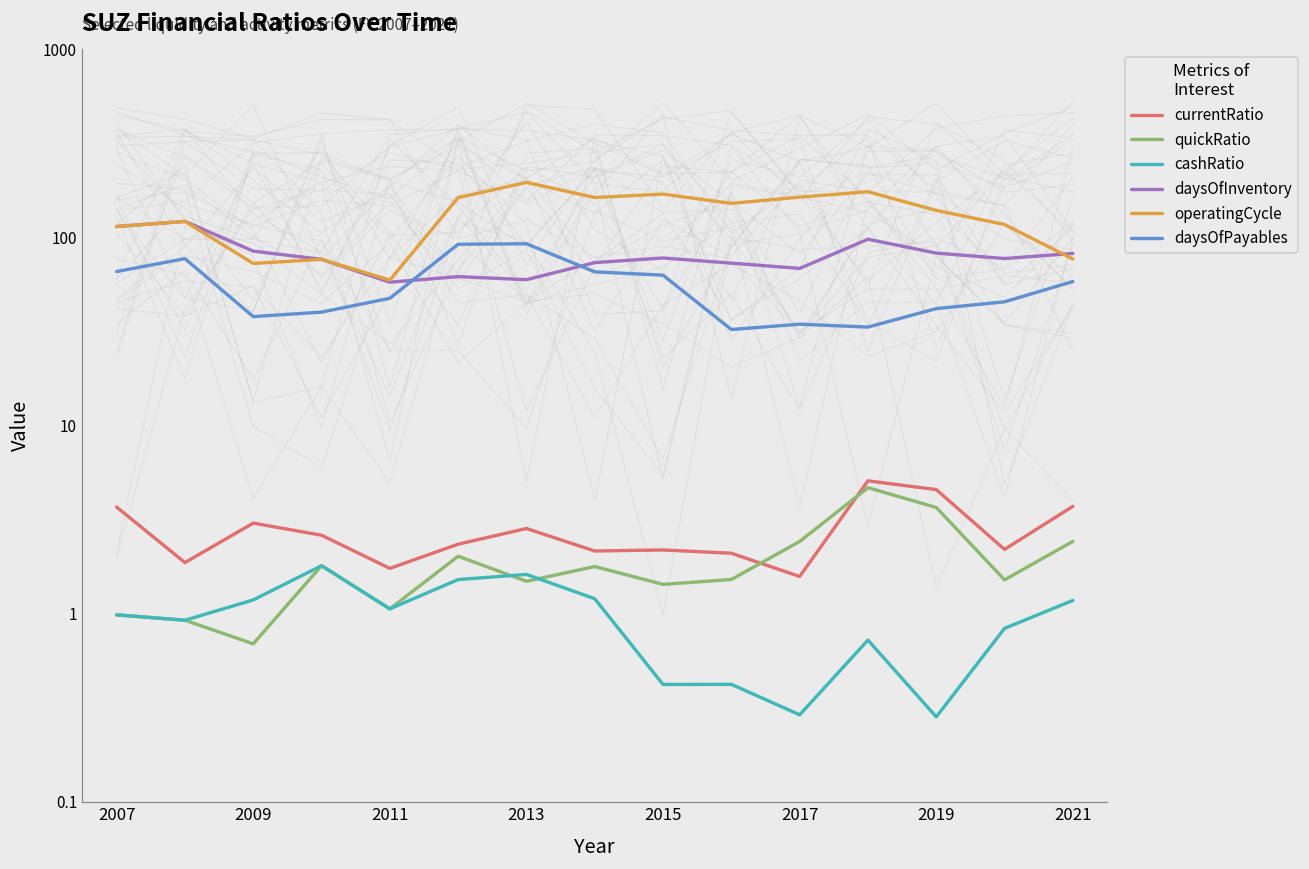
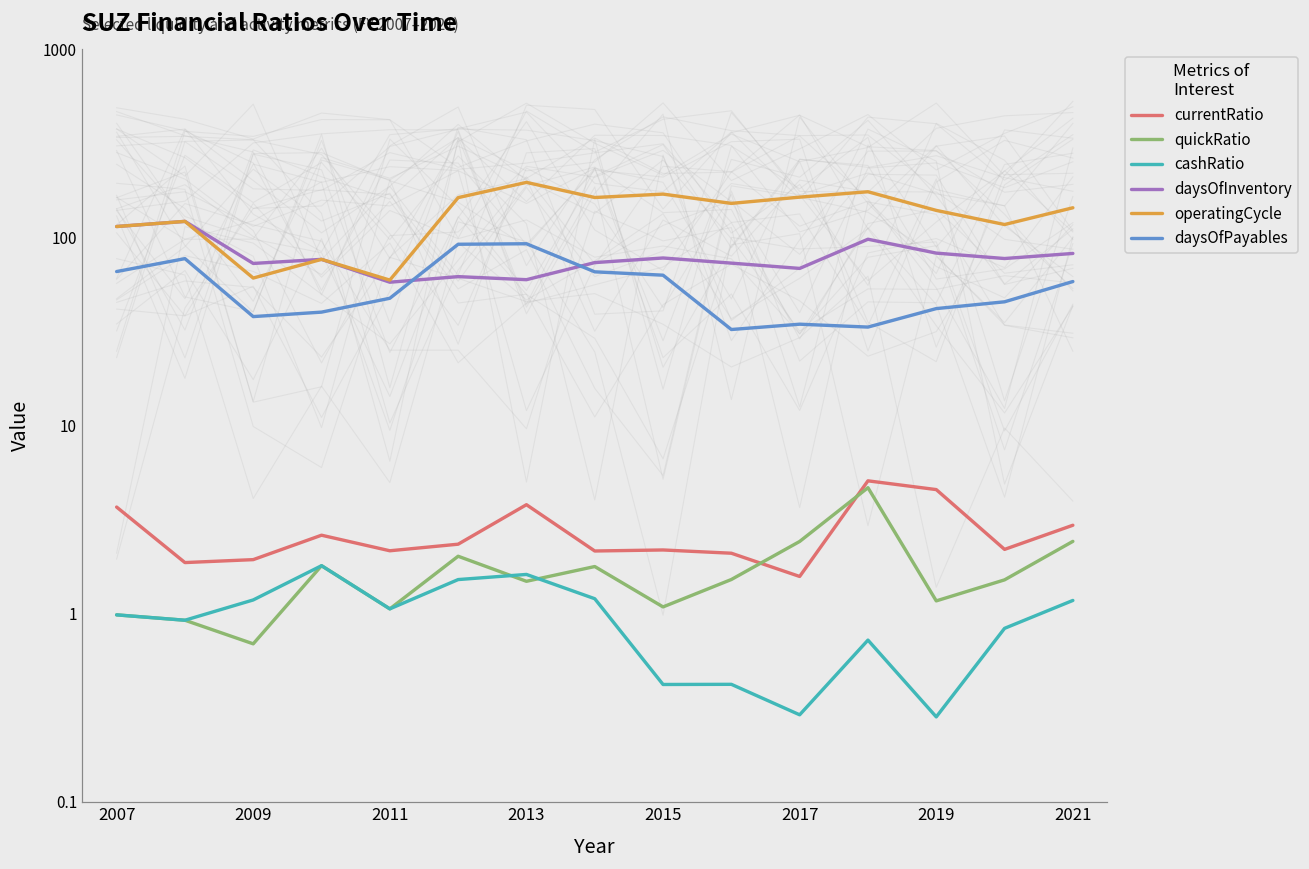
  {
    "currentRatio": {
      "2007": 3.7,
-     "2009": 3.0,
-     "2011": 1.7,
-     "2013": 2.8,
+     "2009": 1.9,
+     "2011": 2.2,
+     "2013": 3.8,
      "2015": 2.2,
      "2017": 1.6,
      "2019": 4.6,
-     "2021": 3.7
+     "2021": 3.0
    },
    "quickRatio": {
      "2009": 0.7,
      "2013": 1.5,
-     "2015": 1.4,
+     "2015": 1.1,
      "2017": 2.4,
-     "2019": 3.7,
+     "2019": 1.2,
      "2021": 2.4
    },
    "daysOfInventory": {
-     "2009": 80,
+     "2009": 73,
      "2013": 60,
      "2015": 80,
      "2021": 80
    },
    "operatingCycle": {
-     "2009": 73,
-     "2021": 80
+     "2009": 61,
+     "2021": 140
    }
  }
